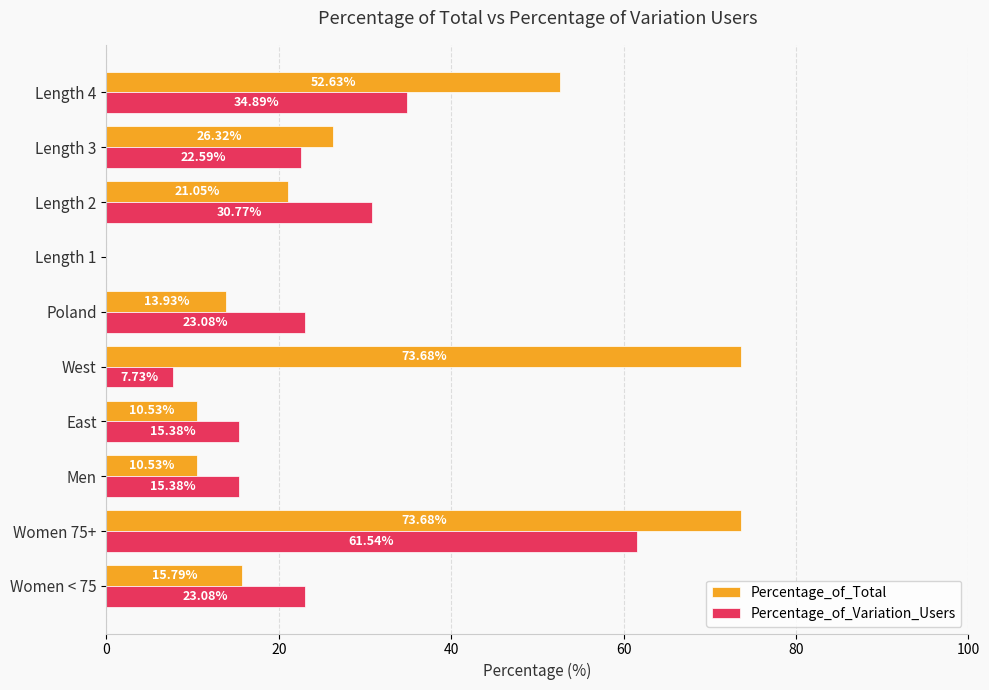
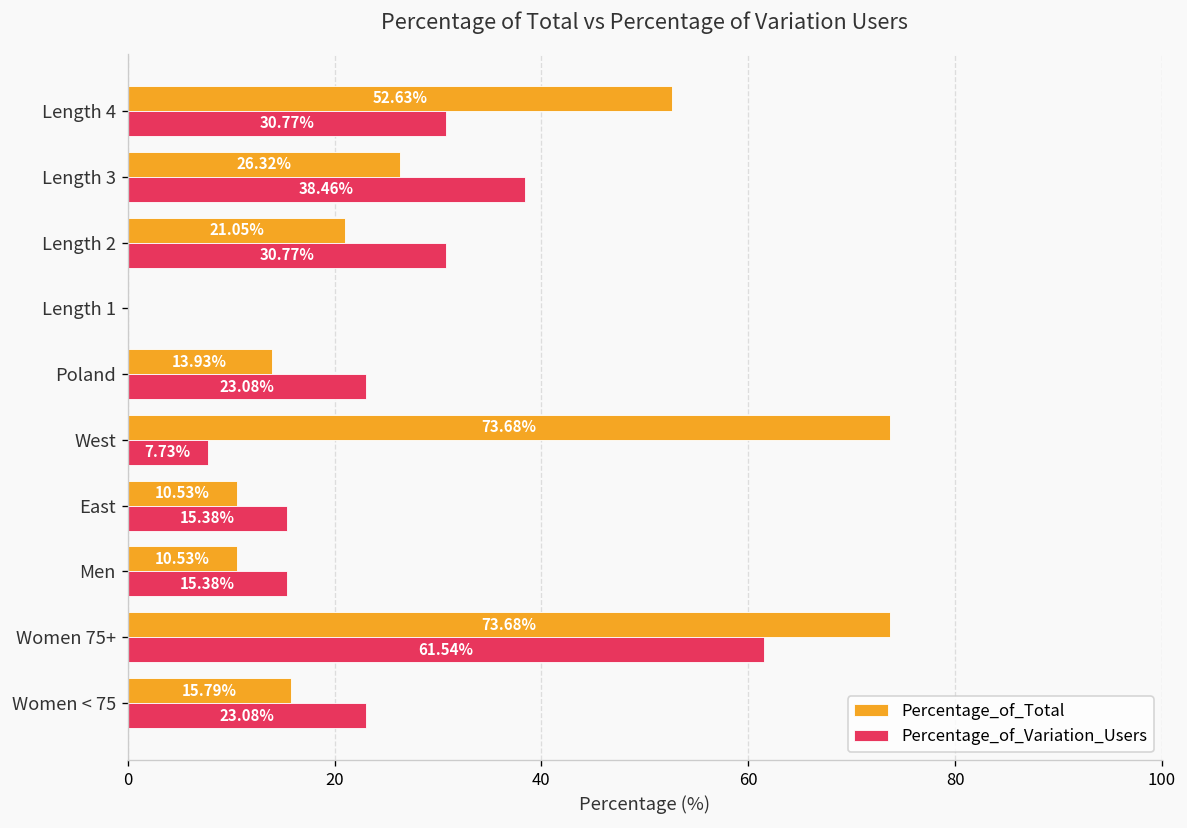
  {
    "Percentage_of_Total": {
      "Length 4": "52.63%",
      "Length 3": "26.32%",
      "Length 2": "21.05%",
      "Poland": "13.93%",
      "West": "73.68%",
      "East": "10.53%",
      "Men": "10.53%",
      "Women 75+": "73.68%",
      "Women < 75": "15.79%"
    },
    "Percentage_of_Variation_Users": {
-     "Length 4": "34.89%",
-     "Length 3": "22.59%",
+     "Length 4": "30.77%",
+     "Length 3": "38.46%",
      "Length 2": "30.77%",
      "Poland": "23.08%",
      "West": "7.73%",
      "East": "15.38%",
      "Men": "15.38%",
      "Women 75+": "61.54%",
      "Women < 75": "23.08%"
    }
  }
